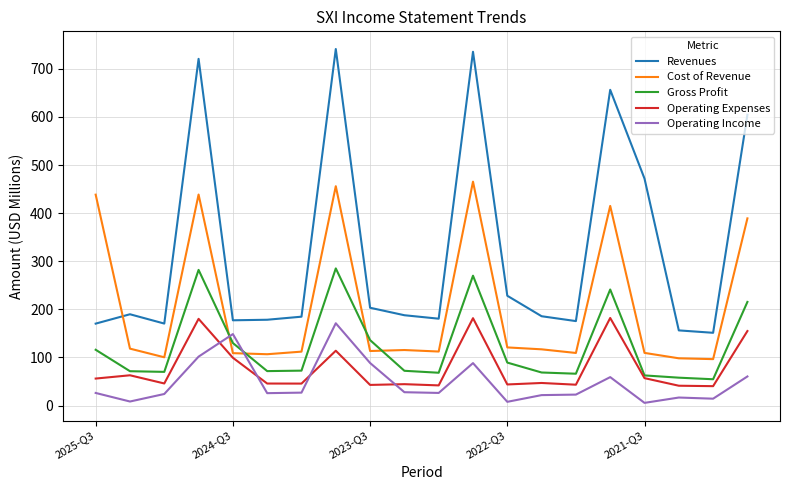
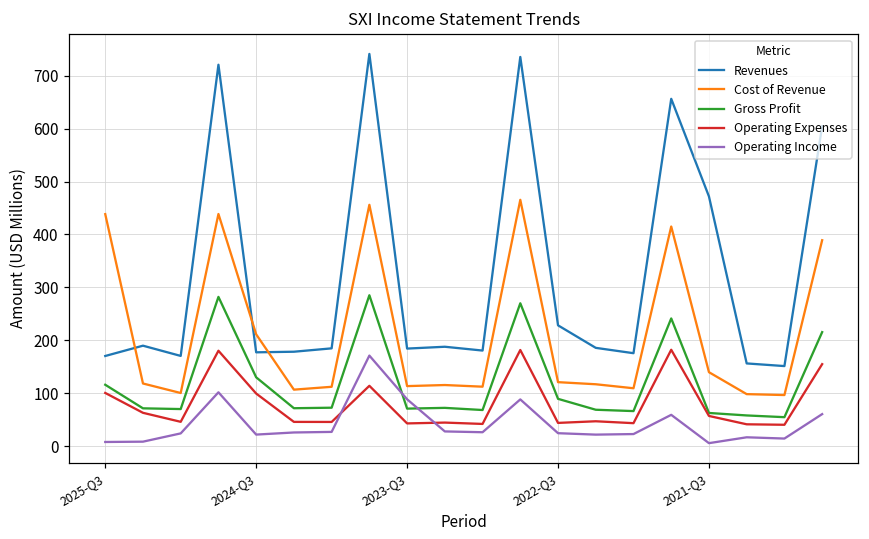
  {
    "Revenues": {
      "2025-Q3": 170,
      "2024-Q3": 180,
-     "2023-Q3": 200,
+     "2023-Q3": 180,
      "2022-Q3": 230,
      "2021-Q3": 470
    },
    "Cost of Revenue": {
      "2025-Q3": 440,
-     "2024-Q3": 110,
+     "2024-Q3": 210,
      "2023-Q3": 110,
      "2022-Q3": 120,
-     "2021-Q3": 110
+     "2021-Q3": 140
    },
    "Gross Profit": {
      "2025-Q3": 120,
      "2024-Q3": 130,
-     "2023-Q3": 140,
+     "2023-Q3": 70,
      "2022-Q3": 90,
      "2021-Q3": 60
    },
    "Operating Expenses": {
-     "2025-Q3": 60,
+     "2025-Q3": 100,
      "2024-Q3": 100,
      "2023-Q3": 40,
      "2022-Q3": 40,
      "2021-Q3": 60
    },
    "Operating Income": {
-     "2025-Q3": 30,
-     "2024-Q3": 150,
+     "2025-Q3": 10,
+     "2024-Q3": 20,
      "2023-Q3": 90,
-     "2022-Q3": 10,
+     "2022-Q3": 20,
      "2021-Q3": 10
    }
  }
